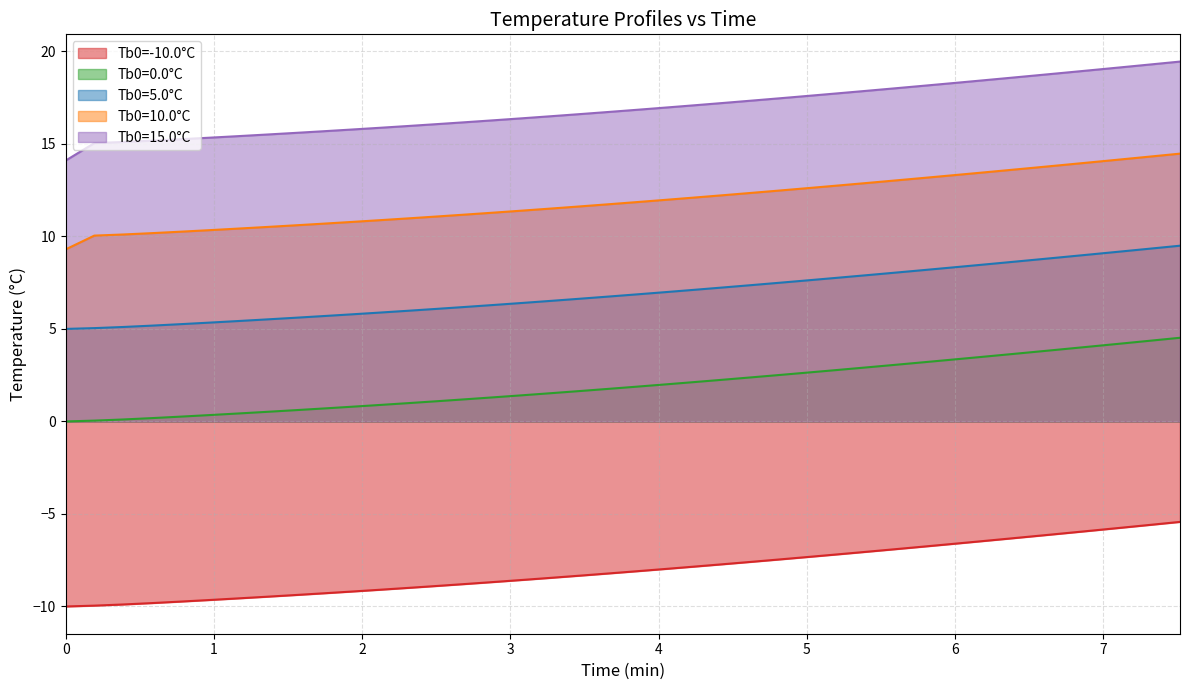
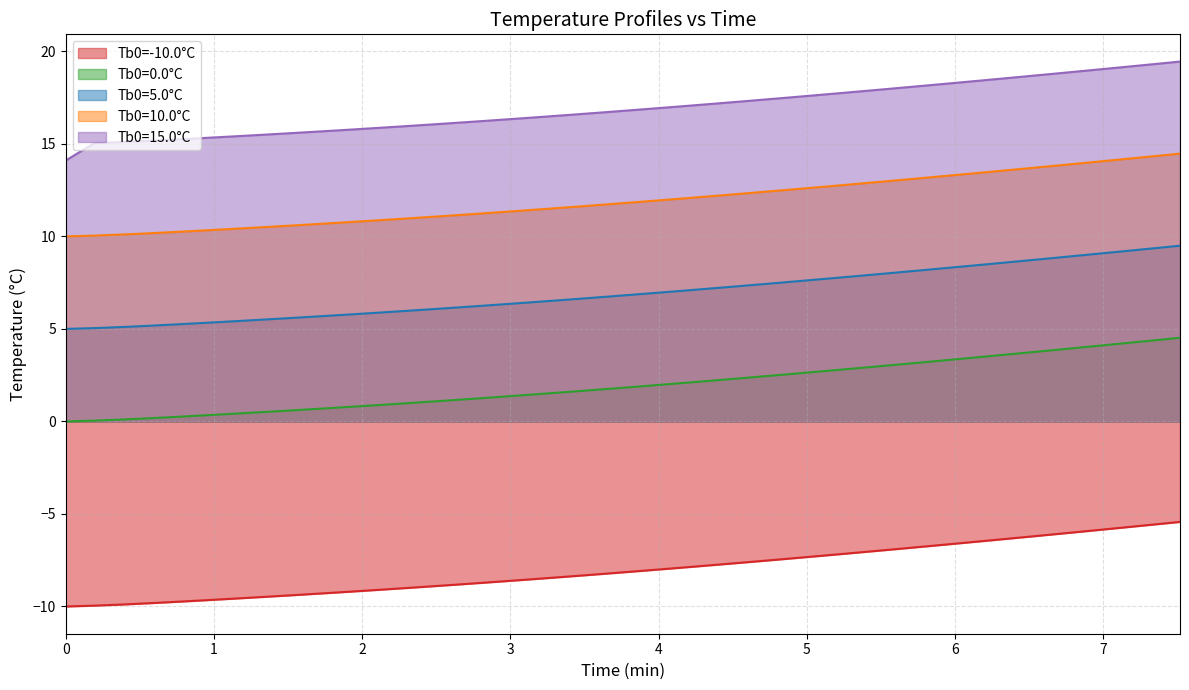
  {
    "Tb0=5.0°C": {
      "0": 5.0
    },
    "Tb0=10.0°C": {
-     "0": 9.3
+     "0": 10.0
    },
    "Tb0=15.0°C": {
      "0": 14.1
    }
  }
